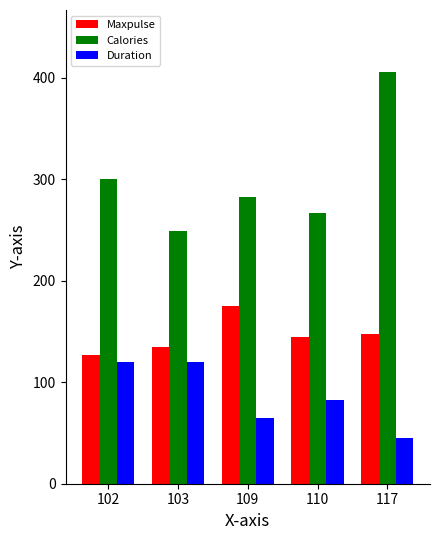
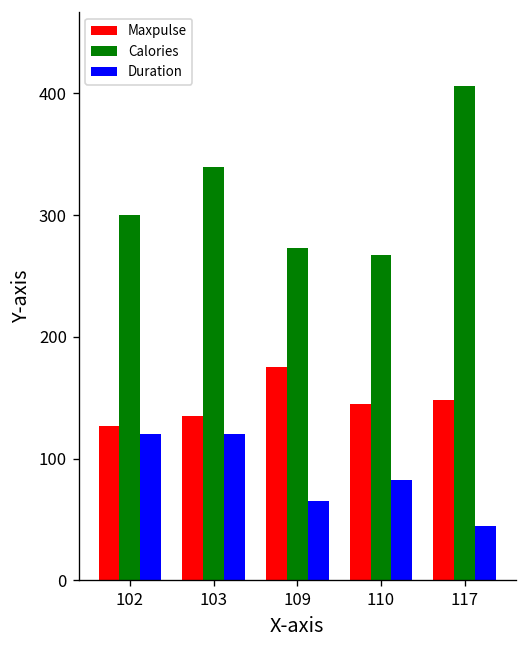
  {
    "Maxpulse": {
      "102": 127,
      "103": 135,
      "109": 175,
      "110": 145,
      "117": 148
    },
    "Calories": {
      "102": 300,
-     "103": 249,
-     "109": 282,
+     "103": 340,
+     "109": 273,
      "110": 267,
      "117": 406
    },
    "Duration": {
      "102": 120,
      "103": 120,
      "109": 65,
      "110": 83,
      "117": 45
    }
  }
